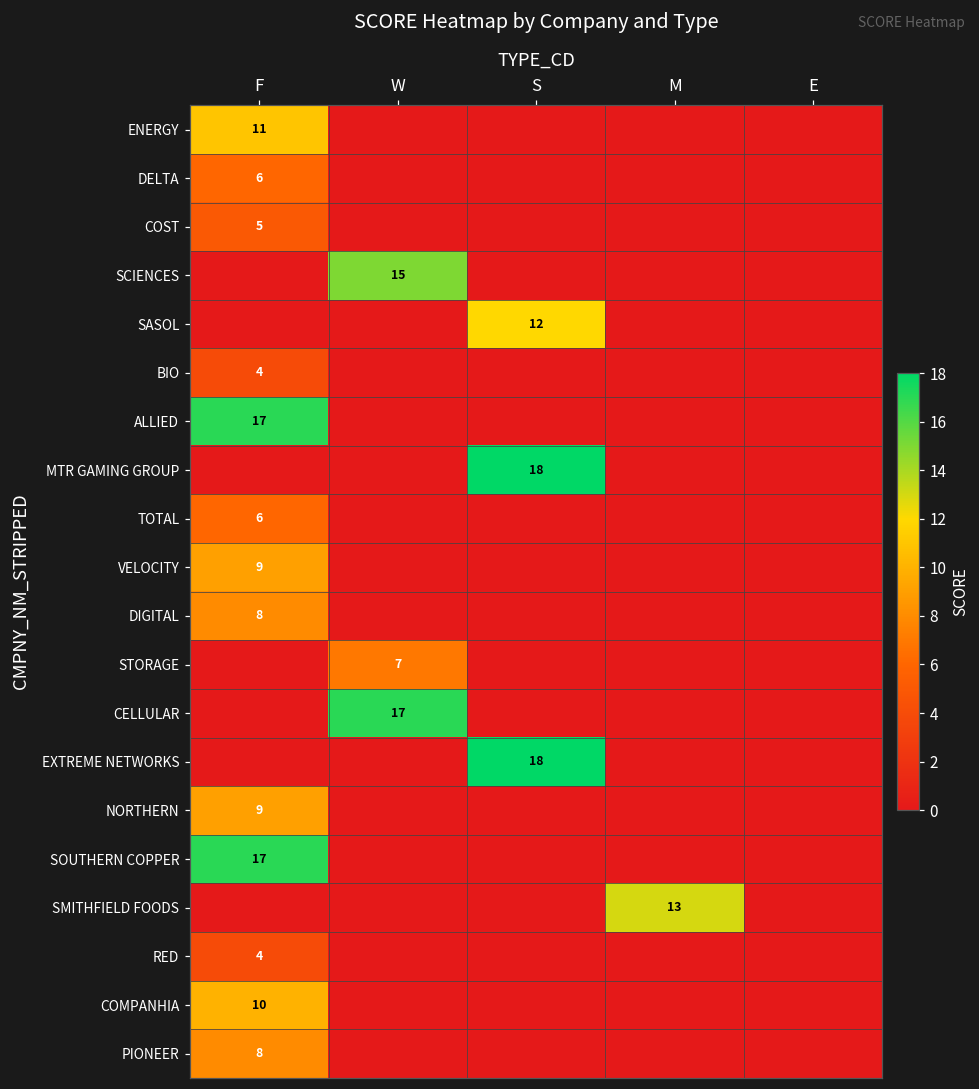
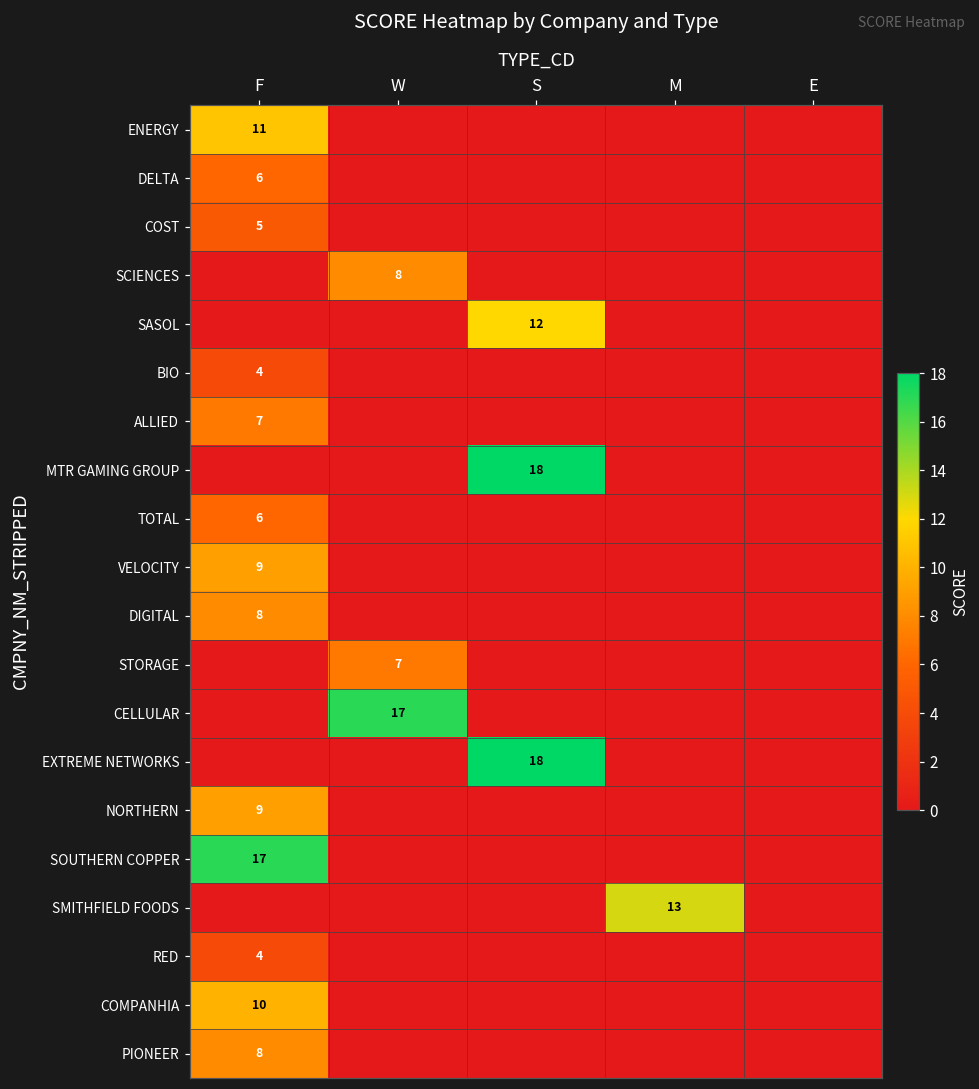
  {
    "ENERGY": {
      "F": 11
    },
    "DELTA": {
      "F": 6
    },
    "COST": {
      "F": 5
    },
    "SCIENCES": {
-     "W": 15
+     "W": 8
    },
    "SASOL": {
      "S": 12
    },
    "BIO": {
      "F": 4
    },
    "ALLIED": {
-     "F": 17
+     "F": 7
    },
    "MTR GAMING GROUP": {
      "S": 18
    },
    "TOTAL": {
      "F": 6
    },
    "VELOCITY": {
      "F": 9
    },
    "DIGITAL": {
      "F": 8
    },
    "STORAGE": {
      "W": 7
    },
    "CELLULAR": {
      "W": 17
    },
    "EXTREME NETWORKS": {
      "S": 18
    },
    "NORTHERN": {
      "F": 9
    },
    "SOUTHERN COPPER": {
      "F": 17
    },
    "SMITHFIELD FOODS": {
      "M": 13
    },
    "RED": {
      "F": 4
    },
    "COMPANHIA": {
      "F": 10
    },
    "PIONEER": {
      "F": 8
    }
  }
